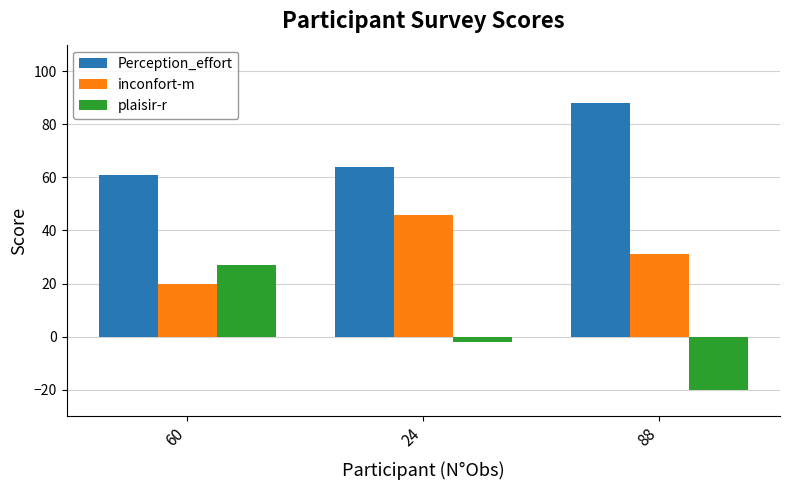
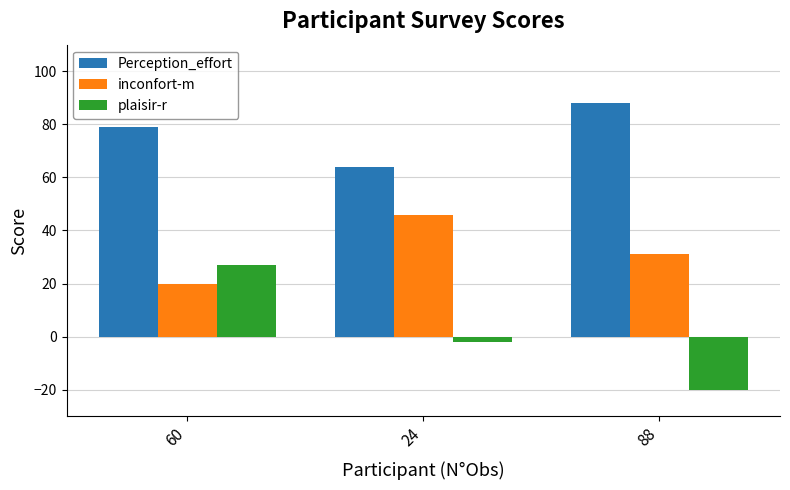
  {
    "Perception_effort": {
-     "60": 61,
+     "60": 79,
      "24": 64,
      "88": 88
    },
    "inconfort-m": {
      "60": 20,
      "24": 46,
      "88": 31
    },
    "plaisir-r": {
      "60": 27,
      "24": -2,
      "88": -20
    }
  }
